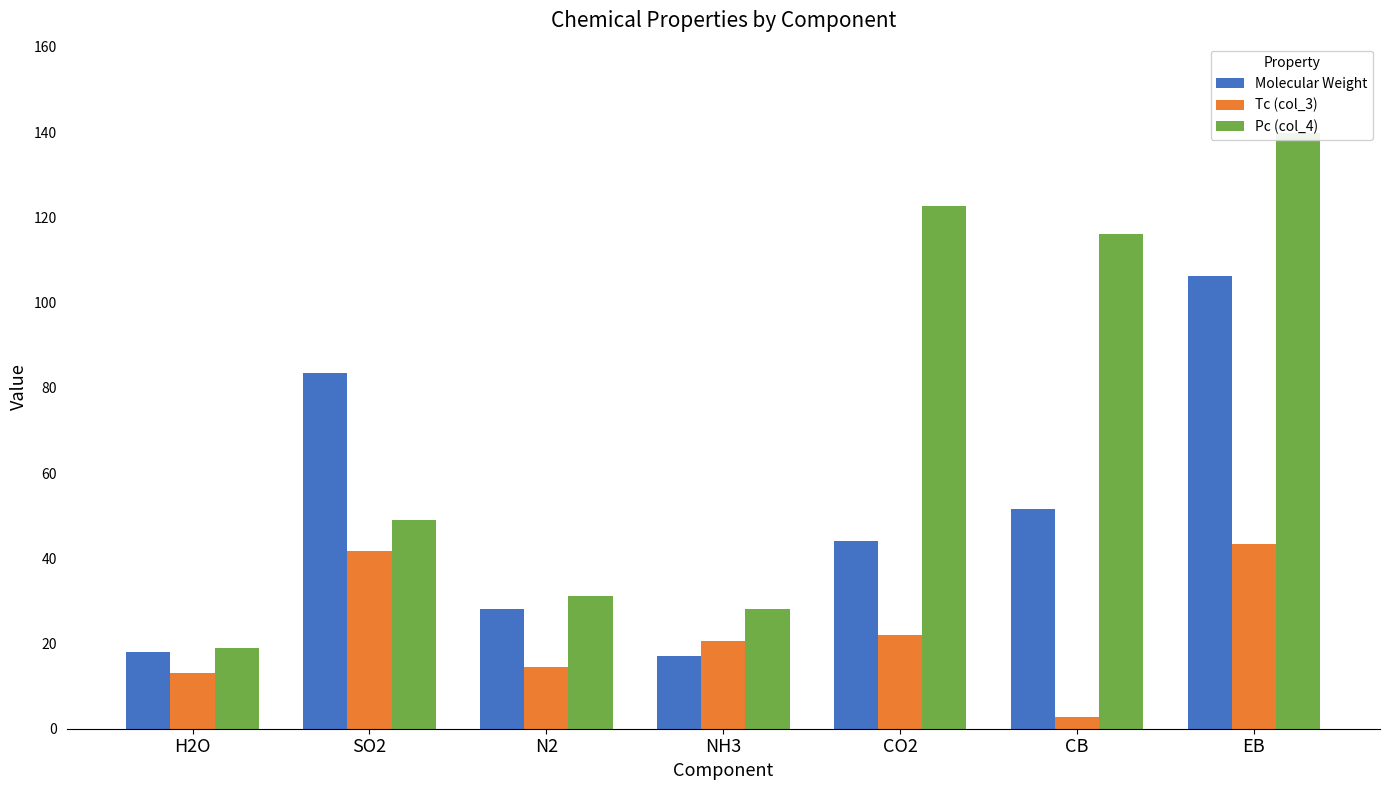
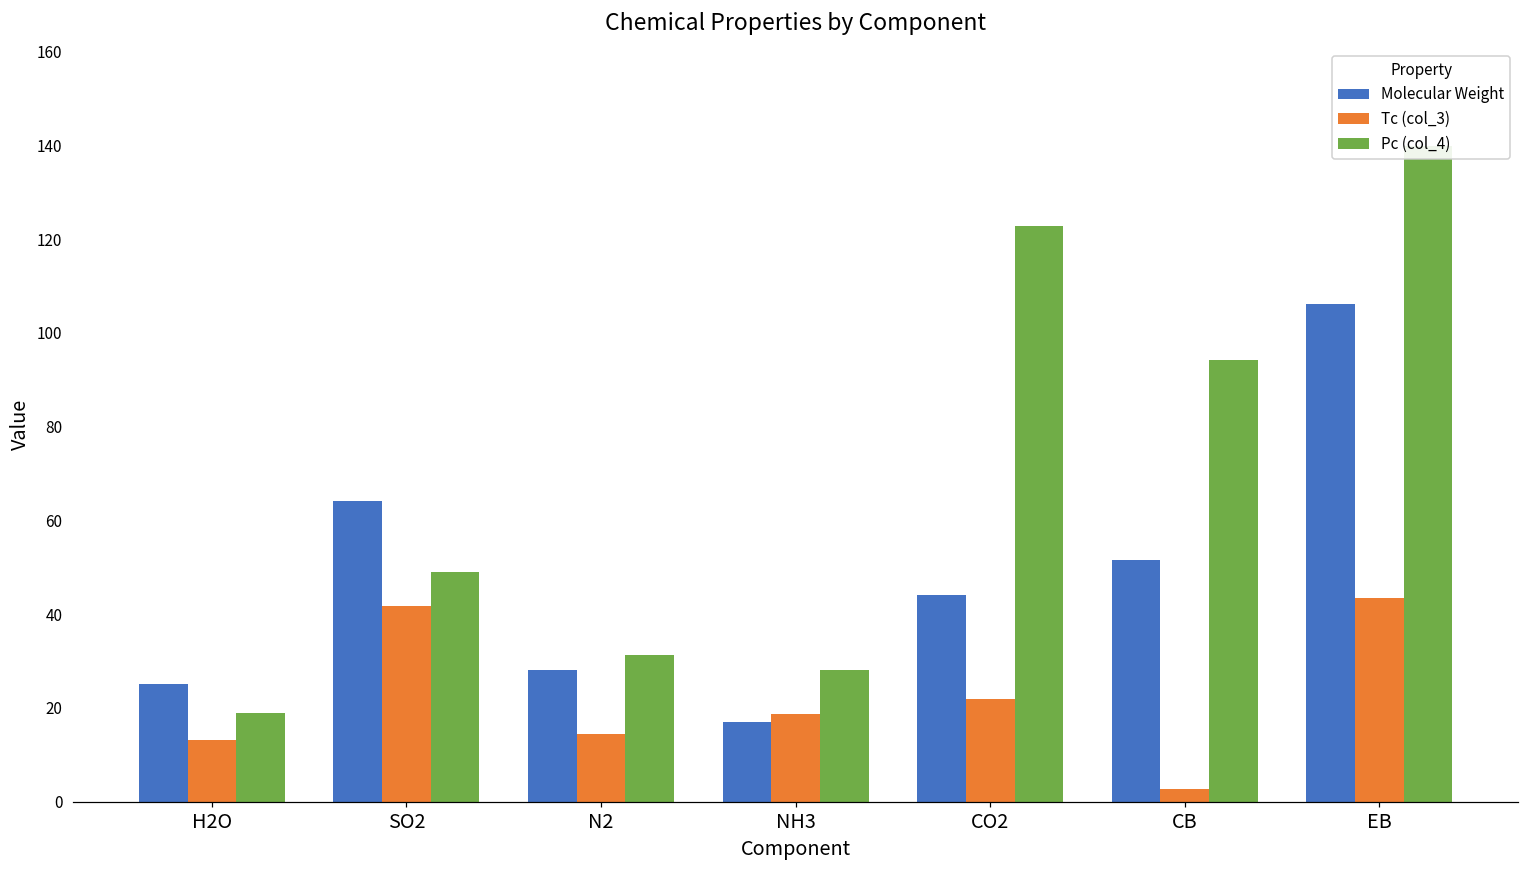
  {
    "Molecular Weight": {
-     "H2O": 18,
-     "SO2": 84,
+     "H2O": 25,
+     "SO2": 64,
      "N2": 28,
      "NH3": 17,
      "CO2": 44,
      "CB": 51,
      "EB": 106
    },
    "Tc (col_3)": {
      "H2O": 13,
      "SO2": 42,
      "N2": 14,
-     "NH3": 21,
+     "NH3": 19,
      "CO2": 22,
      "CB": 3,
      "EB": 43
    },
    "Pc (col_4)": {
      "H2O": 19,
      "SO2": 49,
      "N2": 31,
      "NH3": 28,
      "CO2": 123,
-     "CB": 116
+     "CB": 94
    }
  }
